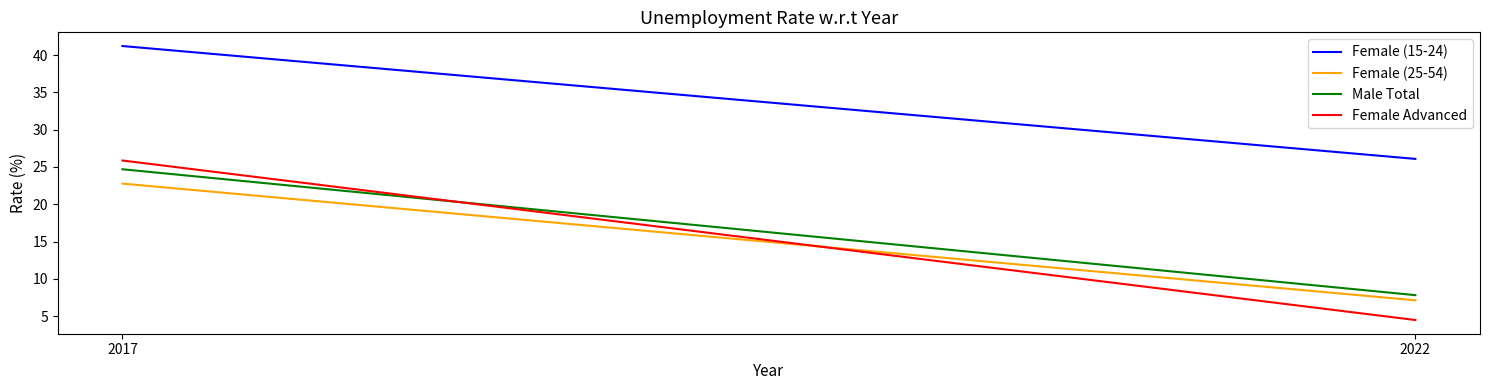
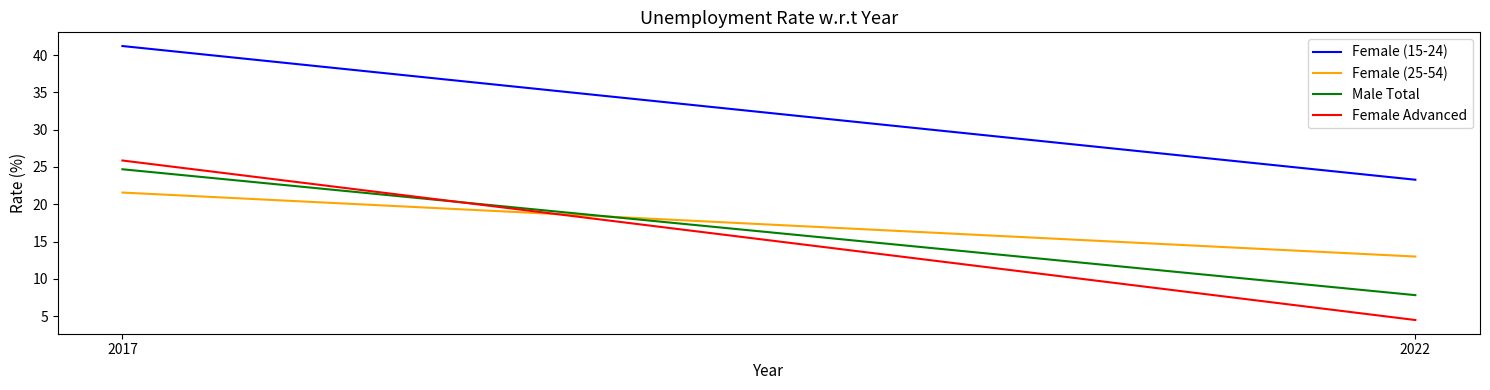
  {
    "Female (15-24)": {
      "2017": 41,
-     "2022": 26
+     "2022": 23
    },
    "Female (25-54)": {
-     "2017": 23,
-     "2022": 7
+     "2017": 22,
+     "2022": 13
    },
    "Male Total": {
      "2017": 25,
      "2022": 8
    },
    "Female Advanced": {
      "2017": 26,
      "2022": 4
    }
  }
